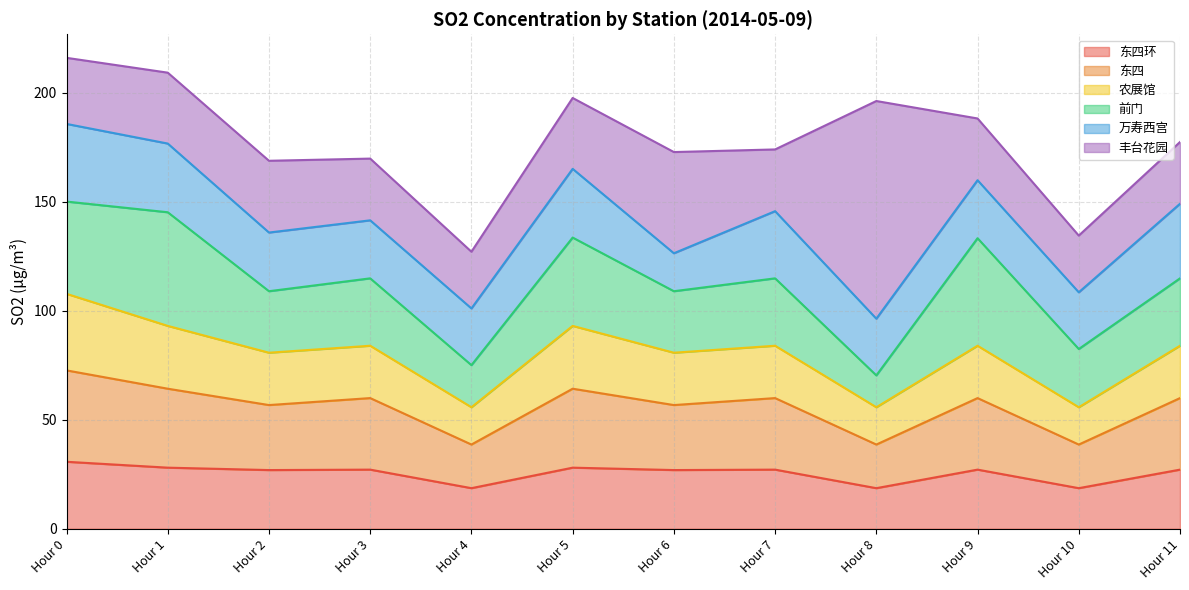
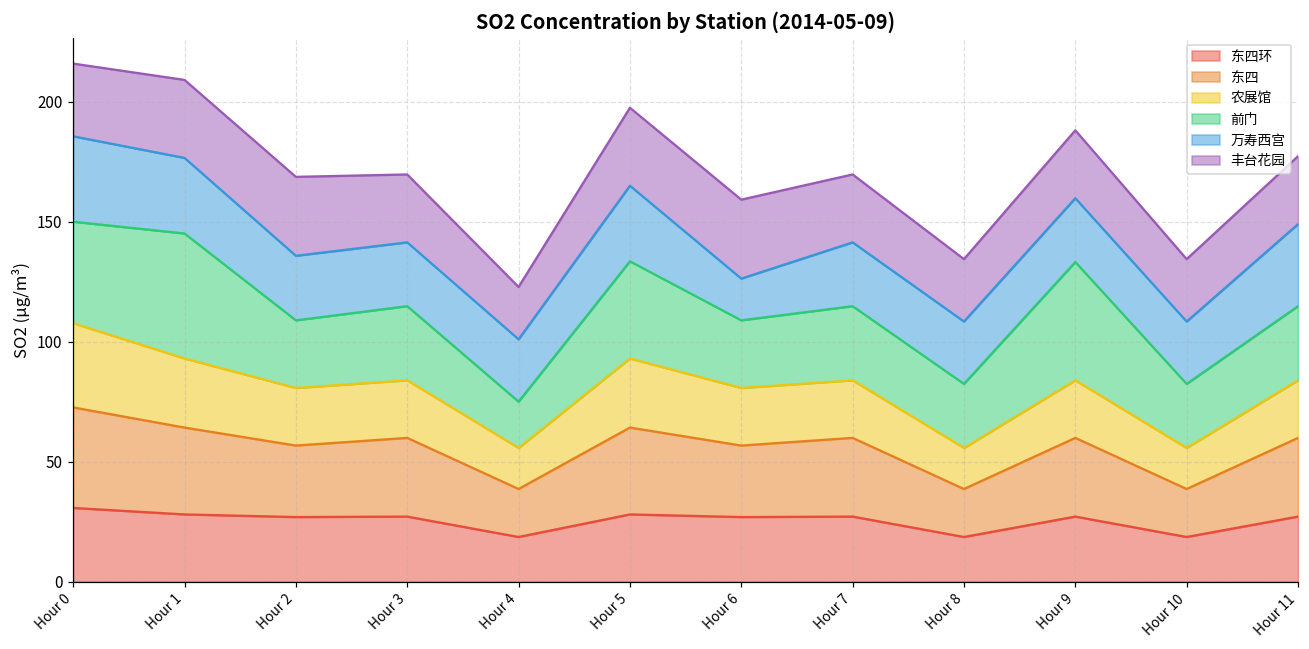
  {
    "前门": {
      "Hour 0": 42,
      "Hour 1": 52,
      "Hour 2": 28,
      "Hour 3": 31,
      "Hour 4": 19,
      "Hour 5": 41,
      "Hour 6": 28,
      "Hour 7": 31,
-     "Hour 8": 15,
+     "Hour 8": 27,
      "Hour 9": 49,
      "Hour 10": 27,
      "Hour 11": 31
    },
    "万寿西宫": {
      "Hour 0": 36,
      "Hour 1": 32,
      "Hour 2": 27,
      "Hour 3": 27,
      "Hour 4": 26,
      "Hour 5": 32,
      "Hour 6": 17,
-     "Hour 7": 31,
+     "Hour 7": 27,
      "Hour 8": 26,
      "Hour 9": 27,
      "Hour 10": 26,
      "Hour 11": 34
    },
    "丰台花园": {
      "Hour 0": 30,
      "Hour 1": 33,
      "Hour 2": 33,
      "Hour 3": 28,
-     "Hour 4": 26,
+     "Hour 4": 22,
      "Hour 5": 33,
-     "Hour 6": 46,
+     "Hour 6": 33,
      "Hour 7": 28,
-     "Hour 8": 100,
+     "Hour 8": 26,
      "Hour 9": 28,
      "Hour 10": 26,
      "Hour 11": 28
    }
  }
